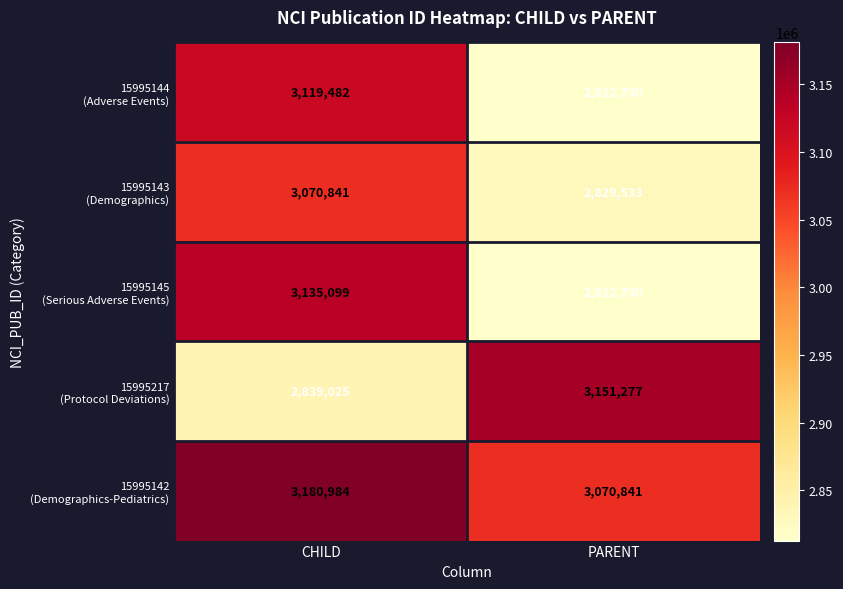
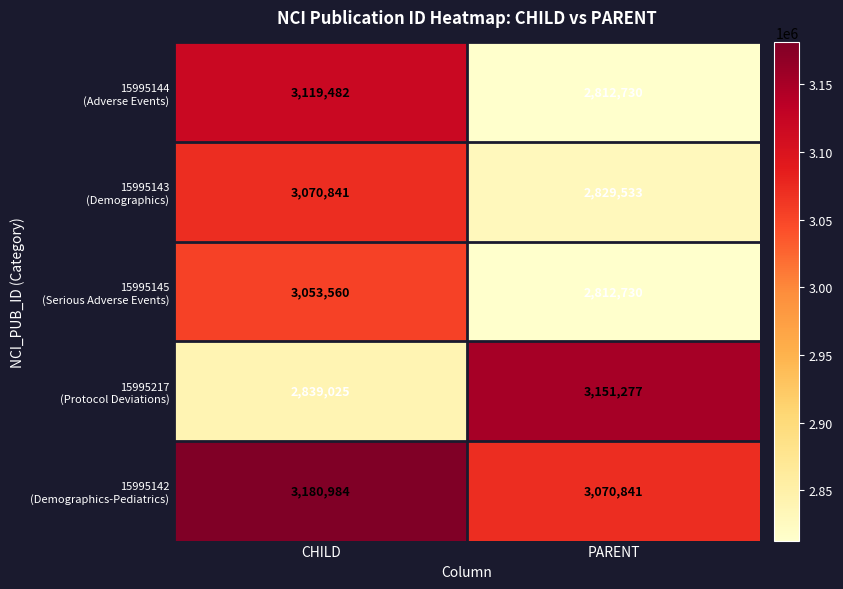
  {
    "15995144 (Adverse Events)": {
      "CHILD": "3,119,482",
      "PARENT": "2,812,730"
    },
    "15995143 (Demographics)": {
      "CHILD": "3,070,841",
      "PARENT": "2,829,533"
    },
    "15995145 (Serious Adverse Events)": {
-     "CHILD": "3,135,099",
+     "CHILD": "3,053,560",
      "PARENT": "2,812,730"
    },
    "15995217 (Protocol Deviations)": {
      "CHILD": "2,839,025",
      "PARENT": "3,151,277"
    },
    "15995142 (Demographics-Pediatrics)": {
      "CHILD": "3,180,984",
      "PARENT": "3,070,841"
    }
  }
